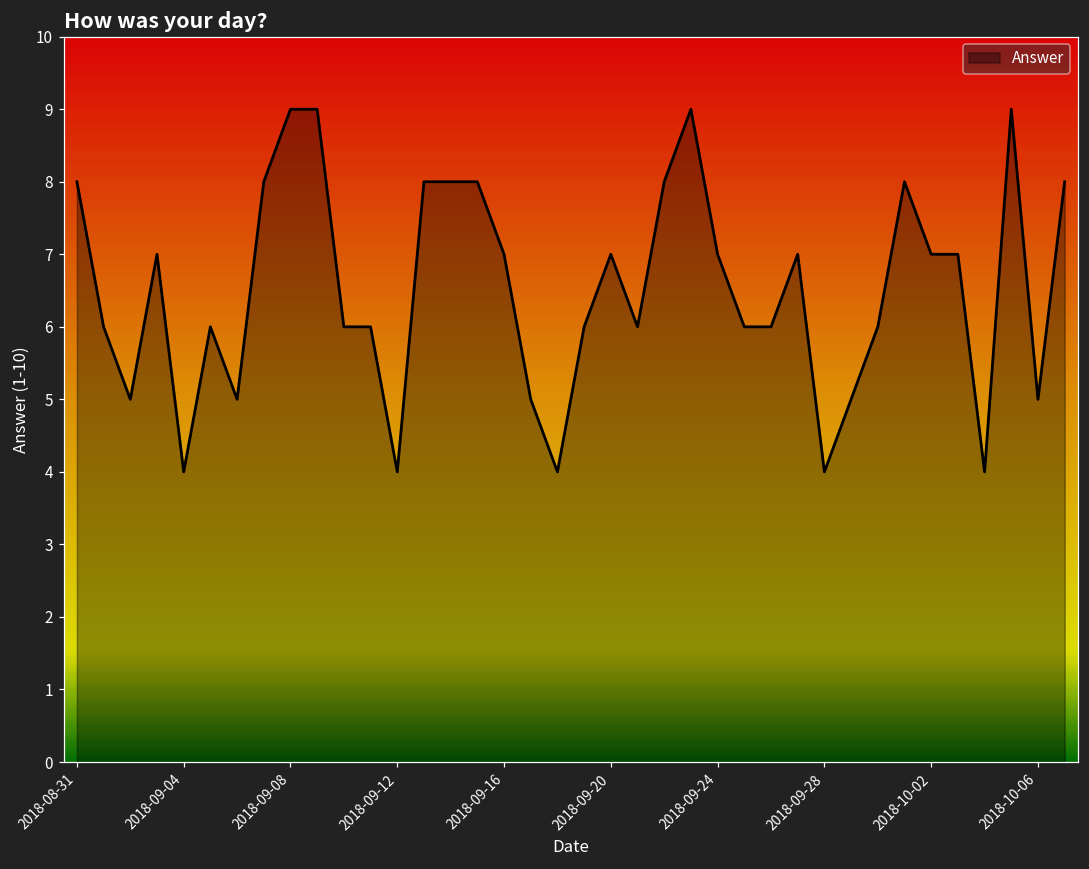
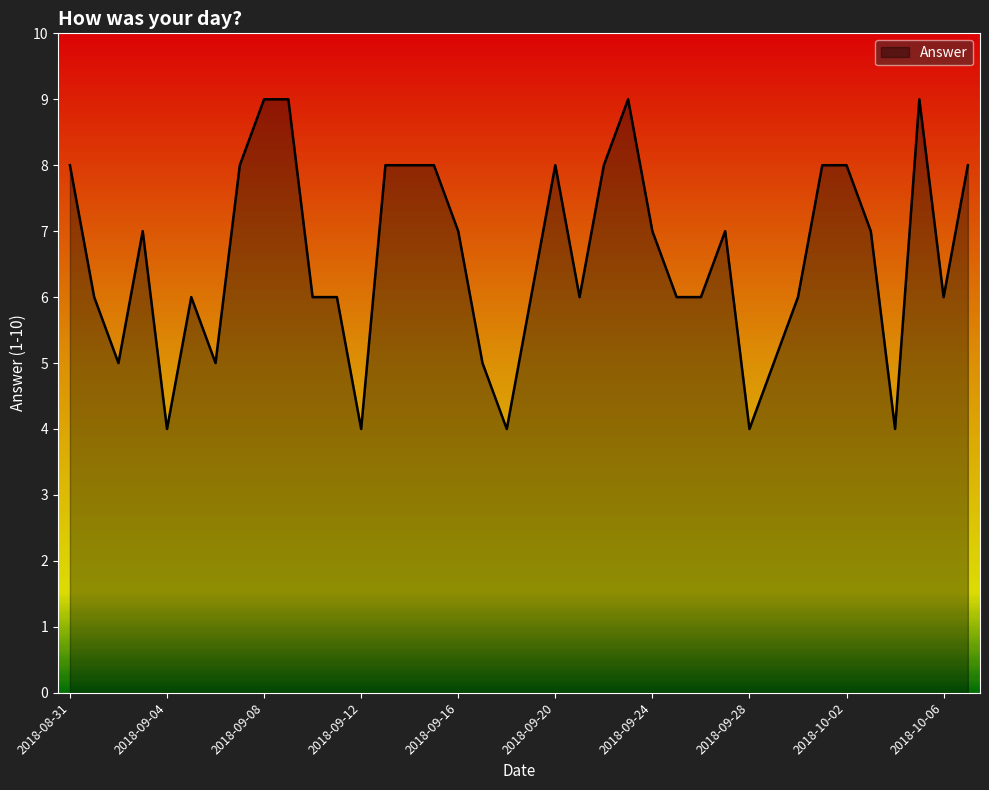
  {
    "2018-08-31": 8,
    "2018-09-04": 4,
    "2018-09-08": 9,
    "2018-09-12": 4,
    "2018-09-16": 7,
-   "2018-09-20": 7,
+   "2018-09-20": 8,
    "2018-09-24": 7,
    "2018-09-28": 4,
-   "2018-10-02": 7,
-   "2018-10-06": 5
+   "2018-10-02": 8,
+   "2018-10-06": 6
  }
